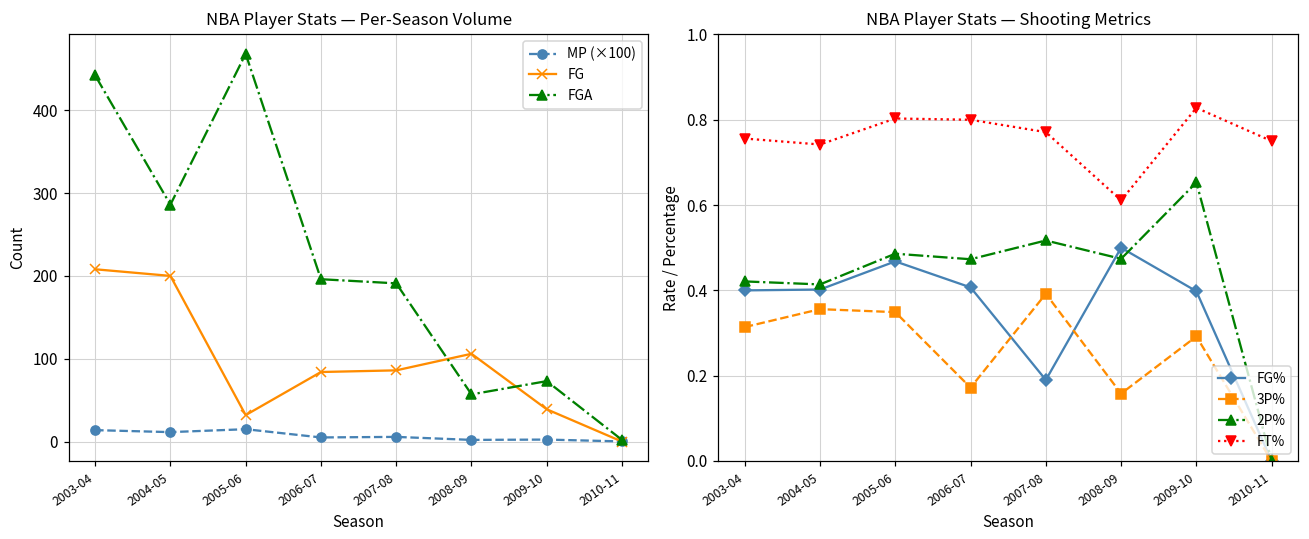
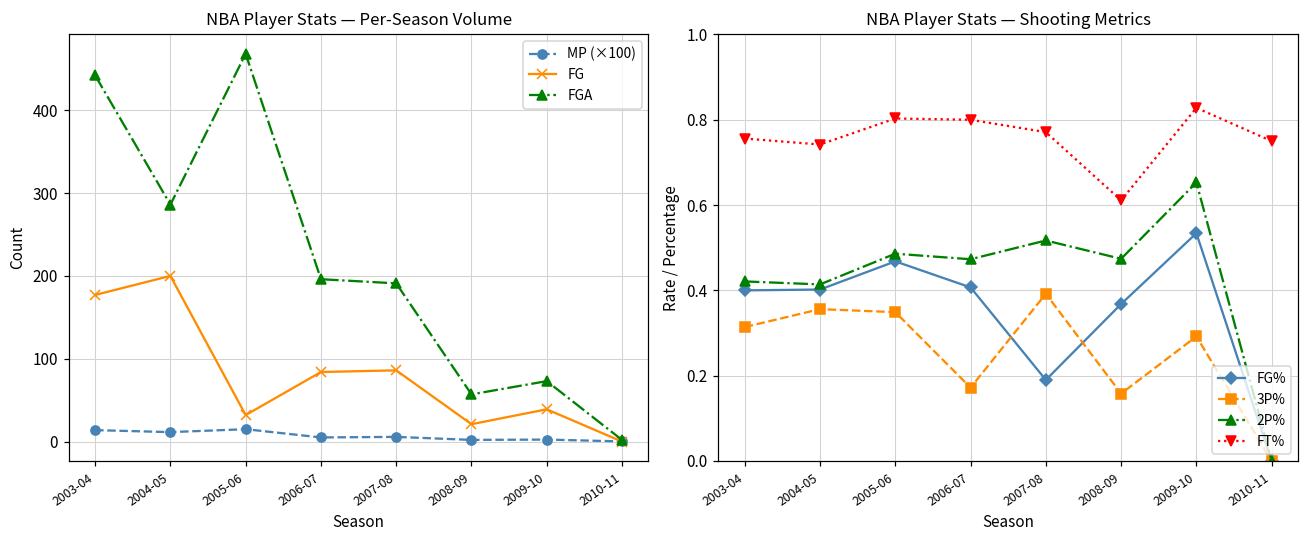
  {
    "NBA Player Stats — Per-Season Volume": {
      "MP (×100)": {
        "2003-04": 10,
        "2004-05": 10,
        "2005-06": 10,
        "2006-07": 10,
        "2007-08": 10,
        "2008-09": 0,
        "2009-10": 0
      },
      "FG": {
-       "2003-04": 210,
+       "2003-04": 180,
        "2004-05": 200,
        "2005-06": 30,
        "2006-07": 80,
        "2007-08": 90,
-       "2008-09": 110,
+       "2008-09": 20,
        "2009-10": 40
      },
      "FGA": {
        "2003-04": 440,
        "2004-05": 290,
        "2005-06": 470,
        "2006-07": 200,
        "2007-08": 190,
        "2008-09": 60,
        "2009-10": 70
      }
    },
    "NBA Player Stats — Shooting Metrics": {
      "FG%": {
        "2003-04": 0.40,
        "2004-05": 0.40,
        "2005-06": 0.47,
        "2006-07": 0.41,
        "2007-08": 0.19,
-       "2008-09": 0.50,
-       "2009-10": 0.40
+       "2008-09": 0.37,
+       "2009-10": 0.53
      },
      "3P%": {
        "2003-04": 0.31,
        "2004-05": 0.36,
        "2005-06": 0.35,
        "2006-07": 0.17,
        "2007-08": 0.39,
        "2008-09": 0.16,
        "2009-10": 0.29
      },
      "2P%": {
        "2003-04": 0.42,
        "2004-05": 0.41,
        "2005-06": 0.49,
        "2006-07": 0.47,
        "2007-08": 0.52,
        "2008-09": 0.47,
        "2009-10": 0.65
      },
      "FT%": {
        "2003-04": 0.76,
        "2004-05": 0.74,
        "2005-06": 0.80,
        "2006-07": 0.80,
        "2007-08": 0.77,
        "2008-09": 0.61,
        "2009-10": 0.83,
        "2010-11": 0.75
      }
    }
  }
